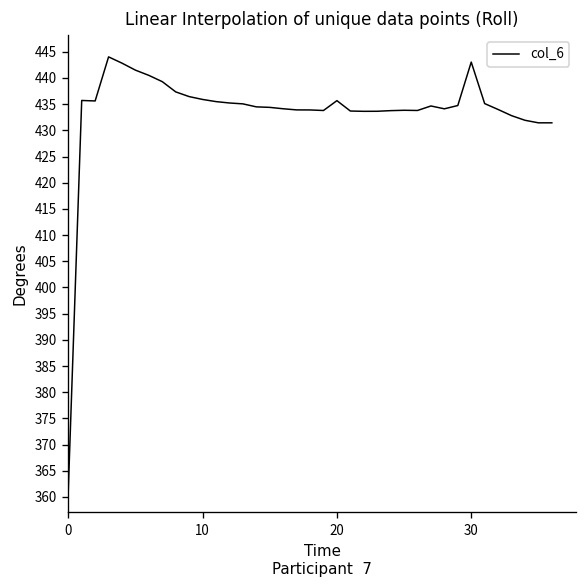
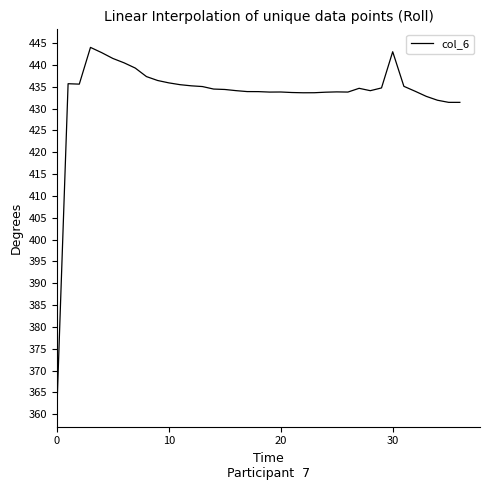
  {
    "0": 361,
    "10": 436,
-   "20": 436,
+   "20": 434,
    "30": 443
  }
